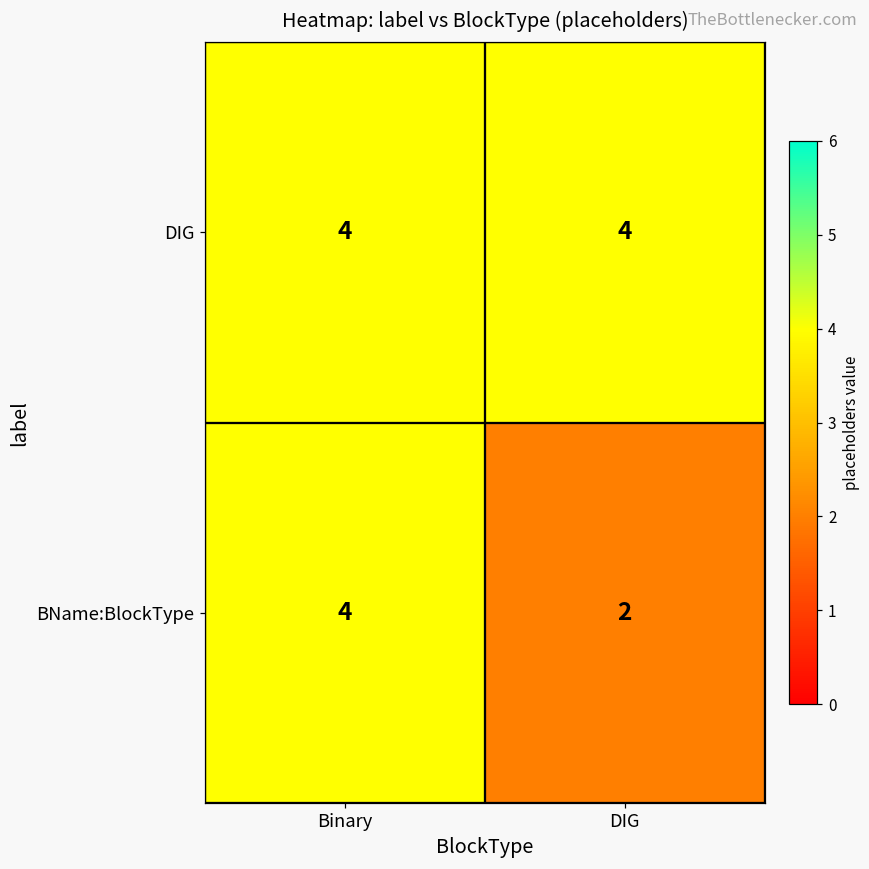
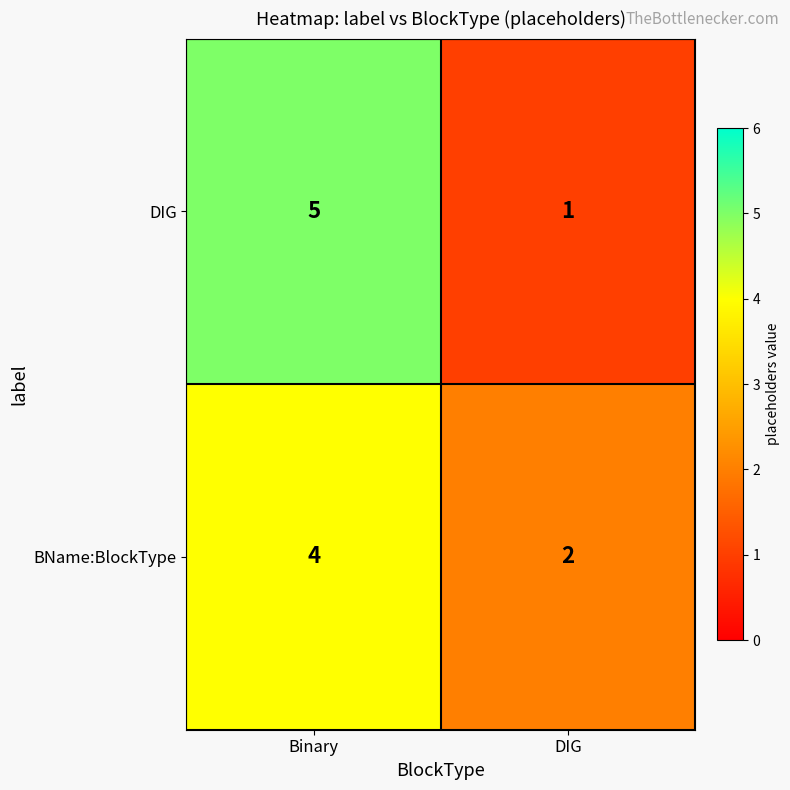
  {
    "DIG": {
-     "Binary": 4,
-     "DIG": 4
+     "Binary": 5,
+     "DIG": 1
    },
    "BName:BlockType": {
      "Binary": 4,
      "DIG": 2
    }
  }
